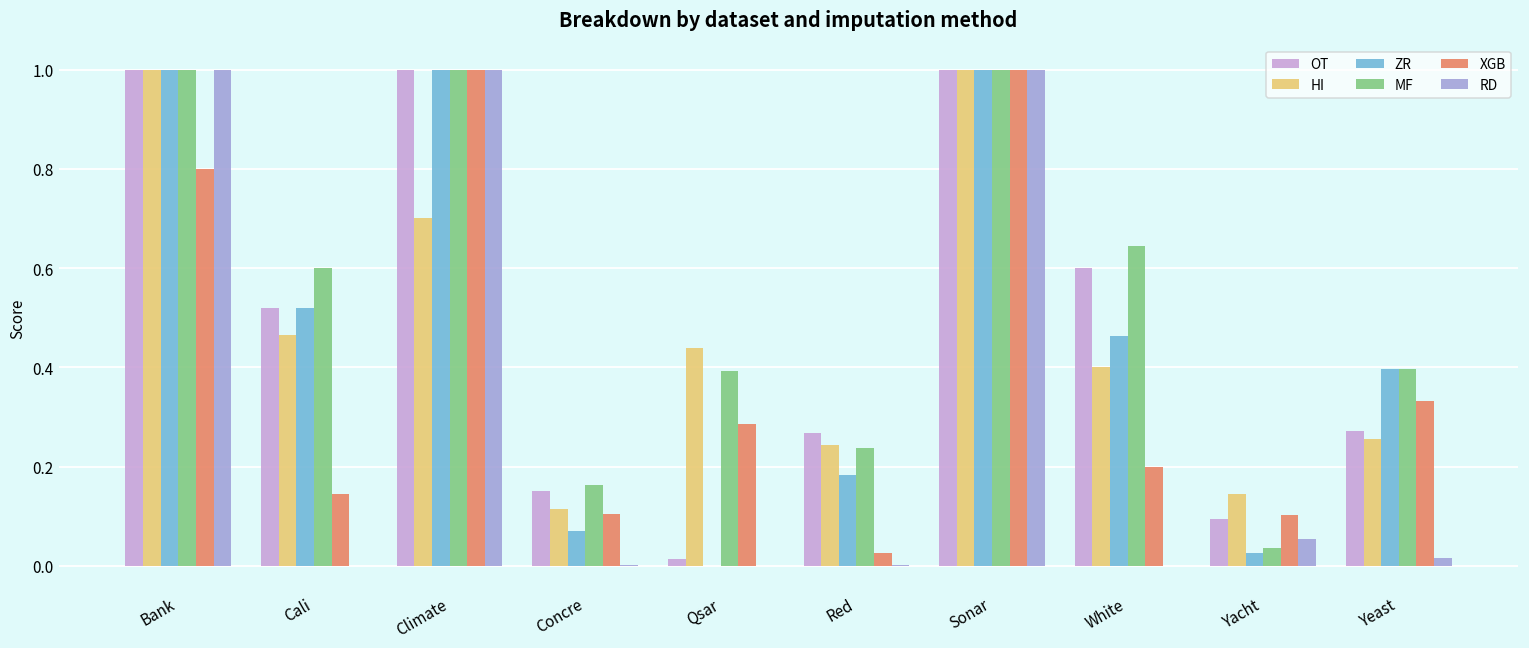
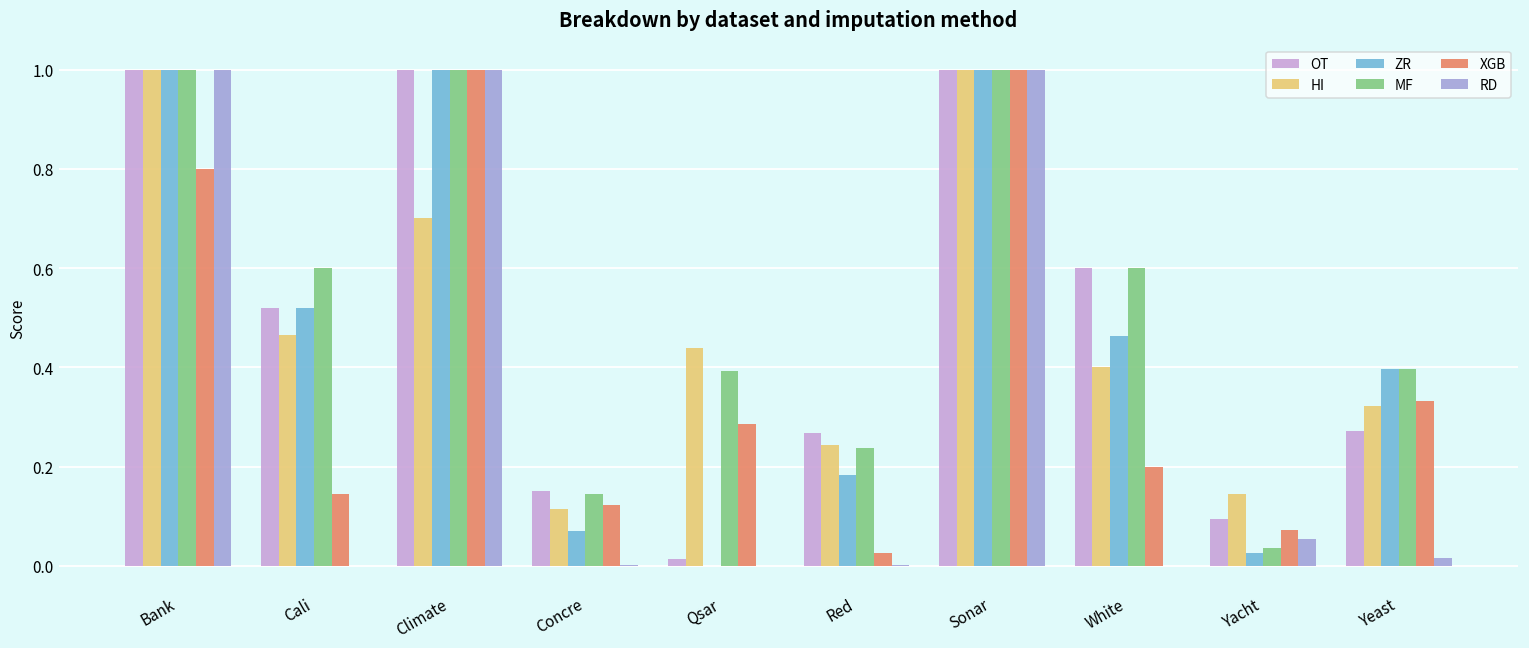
  {
    "HI": {
      "Bank": 1.00,
      "Cali": 0.47,
      "Climate": 0.70,
      "Concre": 0.12,
      "Qsar": 0.44,
      "Red": 0.24,
      "Sonar": 1.00,
      "White": 0.40,
      "Yacht": 0.14,
-     "Yeast": 0.26
+     "Yeast": 0.32
    },
    "MF": {
      "Bank": 1.00,
      "Cali": 0.60,
      "Climate": 1.00,
-     "Concre": 0.16,
+     "Concre": 0.14,
      "Qsar": 0.39,
      "Red": 0.24,
      "Sonar": 1.00,
-     "White": 0.65,
+     "White": 0.60,
      "Yacht": 0.04,
      "Yeast": 0.40
    },
    "XGB": {
      "Bank": 0.80,
      "Cali": 0.14,
      "Climate": 1.00,
-     "Concre": 0.10,
+     "Concre": 0.12,
      "Qsar": 0.29,
      "Red": 0.03,
      "Sonar": 1.00,
      "White": 0.20,
-     "Yacht": 0.10,
+     "Yacht": 0.07,
      "Yeast": 0.33
    }
  }
